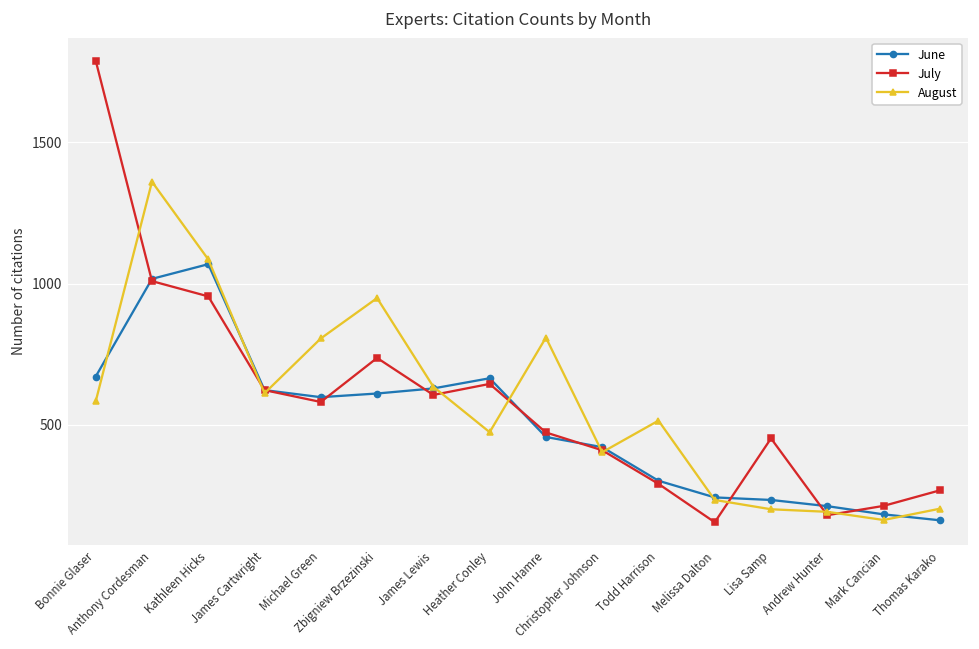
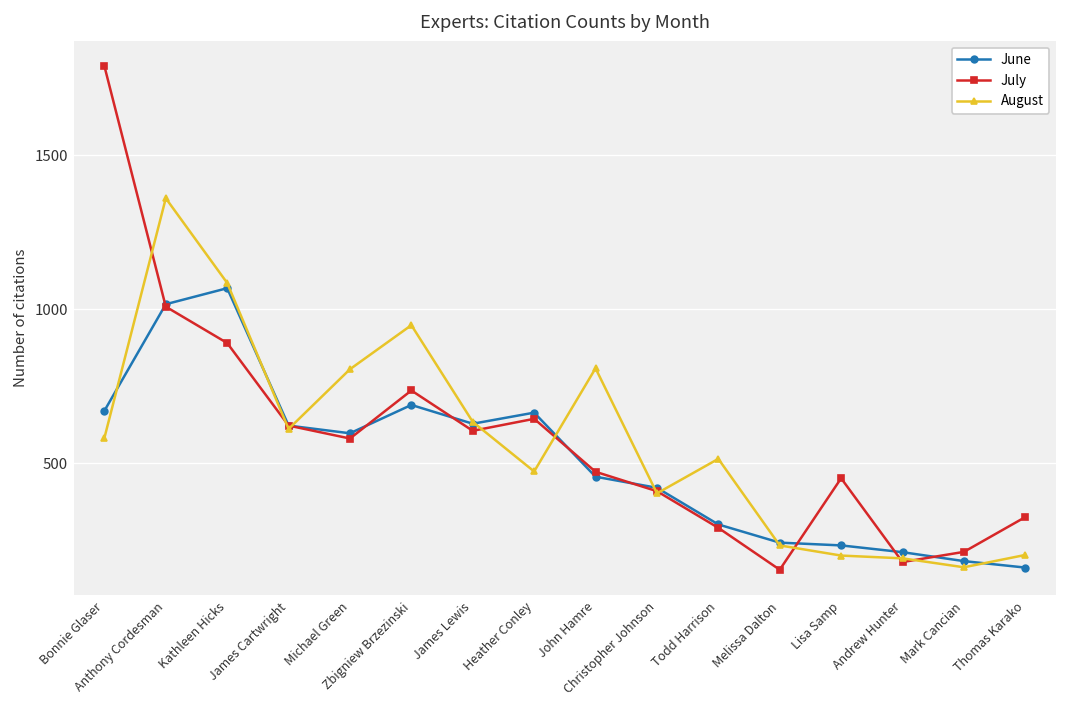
  {
    "June": {
      "Bonnie Glaser": 670,
      "Kathleen Hicks": 1070,
      "Michael Green": 600,
-     "Zbigniew Brzezinski": 610,
+     "Zbigniew Brzezinski": 690,
      "Heather Conley": 670,
      "John Hamre": 460,
      "Christopher Johnson": 420,
      "Todd Harrison": 300,
      "Lisa Samp": 230,
      "Andrew Hunter": 210,
      "Mark Cancian": 180,
      "Thomas Karako": 160
    },
    "July": {
      "Bonnie Glaser": 1790,
-     "Kathleen Hicks": 960,
+     "Kathleen Hicks": 890,
      "Michael Green": 580,
      "Zbigniew Brzezinski": 740,
      "James Lewis": 610,
      "Heather Conley": 650,
      "John Hamre": 470,
      "Todd Harrison": 290,
      "Melissa Dalton": 160,
      "Lisa Samp": 450,
      "Andrew Hunter": 180,
      "Mark Cancian": 210,
-     "Thomas Karako": 270
+     "Thomas Karako": 330
    },
    "August": {
      "Bonnie Glaser": 580,
      "Anthony Cordesman": 1360,
      "Kathleen Hicks": 1090,
      "James Cartwright": 610,
      "Michael Green": 810,
      "Zbigniew Brzezinski": 950,
      "Heather Conley": 470,
      "John Hamre": 810,
      "Todd Harrison": 520,
      "Lisa Samp": 200,
      "Andrew Hunter": 190,
      "Mark Cancian": 160,
      "Thomas Karako": 200
    }
  }
